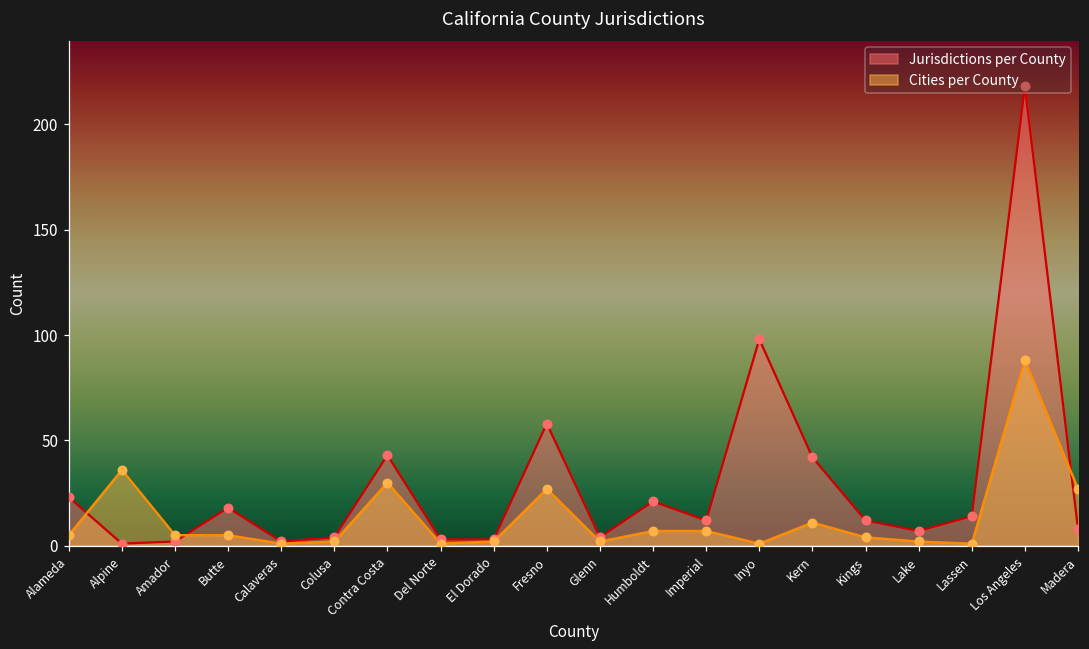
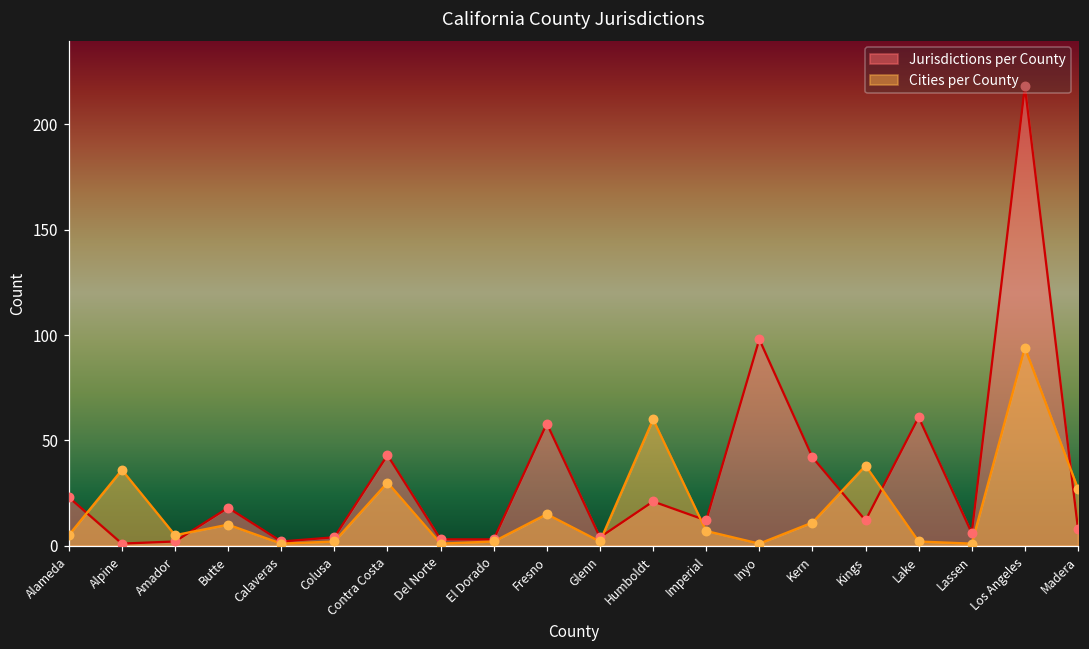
  {
    "Jurisdictions per County": {
      "Alameda": 23,
      "Alpine": 1,
      "Amador": 2,
      "Butte": 18,
      "Colusa": 4,
      "Contra Costa": 43,
      "Del Norte": 3,
      "Fresno": 58,
      "Glenn": 4,
      "Humboldt": 21,
      "Imperial": 12,
      "Inyo": 98,
      "Kern": 42,
      "Kings": 12,
-     "Lake": 7,
-     "Lassen": 14,
+     "Lake": 61,
+     "Lassen": 6,
      "Madera": 8
    },
    "Cities per County": {
      "Alameda": 5,
      "Alpine": 36,
      "Amador": 5,
-     "Butte": 5,
+     "Butte": 10,
      "Colusa": 2,
      "Contra Costa": 30,
      "Del Norte": 1,
-     "Fresno": 27,
+     "Fresno": 15,
      "Glenn": 2,
-     "Humboldt": 7,
+     "Humboldt": 60,
      "Imperial": 7,
      "Inyo": 1,
      "Kern": 11,
-     "Kings": 4,
+     "Kings": 38,
      "Lake": 2,
      "Lassen": 1,
-     "Los Angeles": 88,
+     "Los Angeles": 94,
      "Madera": 27
    }
  }
